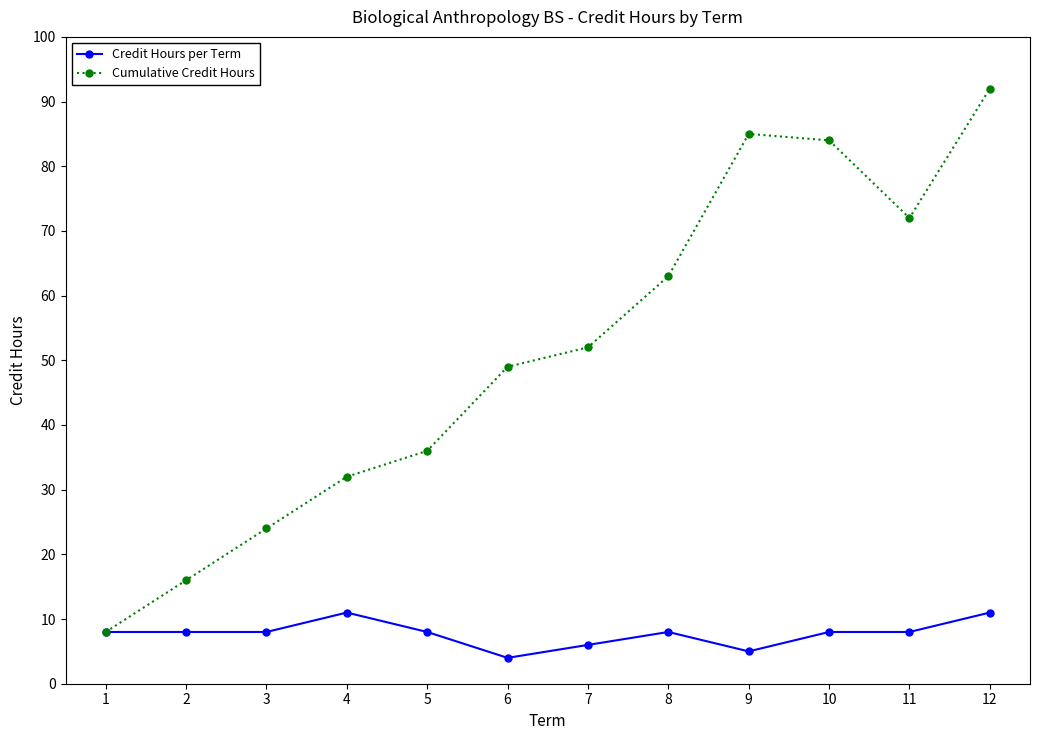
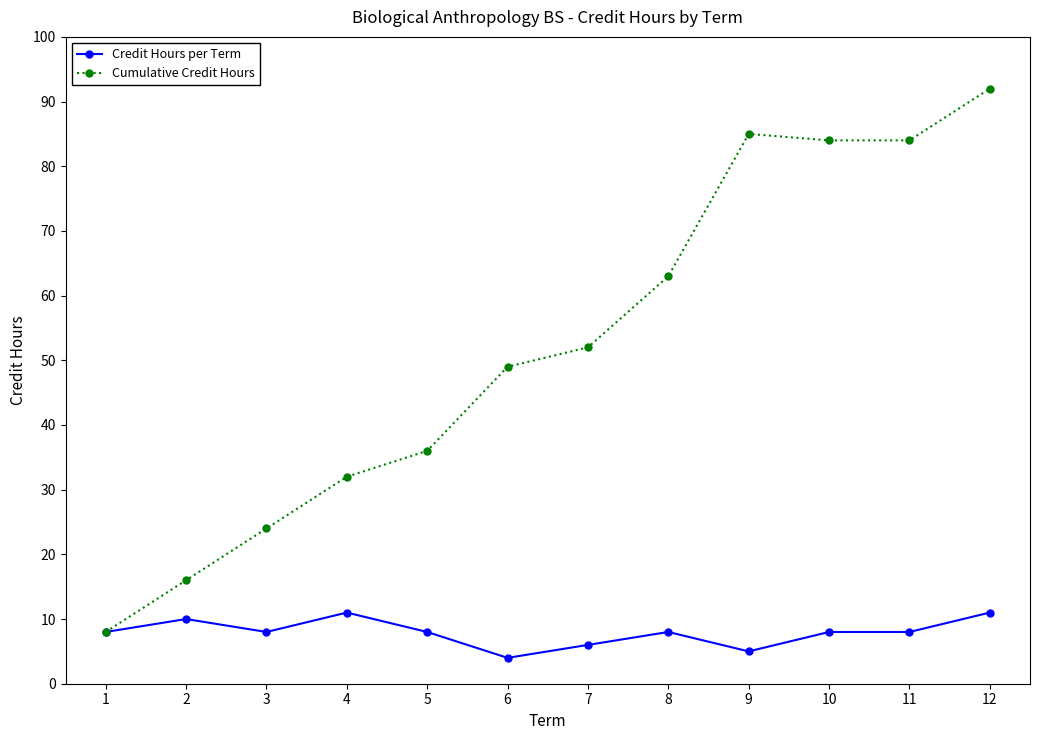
  {
    "Credit Hours per Term": {
-     "2": 8,
+     "2": 10,
      "3": 8,
      "4": 11,
      "5": 8,
      "6": 4,
      "7": 6,
      "8": 8,
      "9": 5,
      "10": 8,
      "11": 8,
      "12": 11
    },
    "Cumulative Credit Hours": {
      "2": 16,
      "3": 24,
      "4": 32,
      "5": 36,
      "6": 49,
      "7": 52,
      "8": 63,
      "9": 85,
      "10": 84,
-     "11": 72,
+     "11": 84,
      "12": 92
    }
  }
